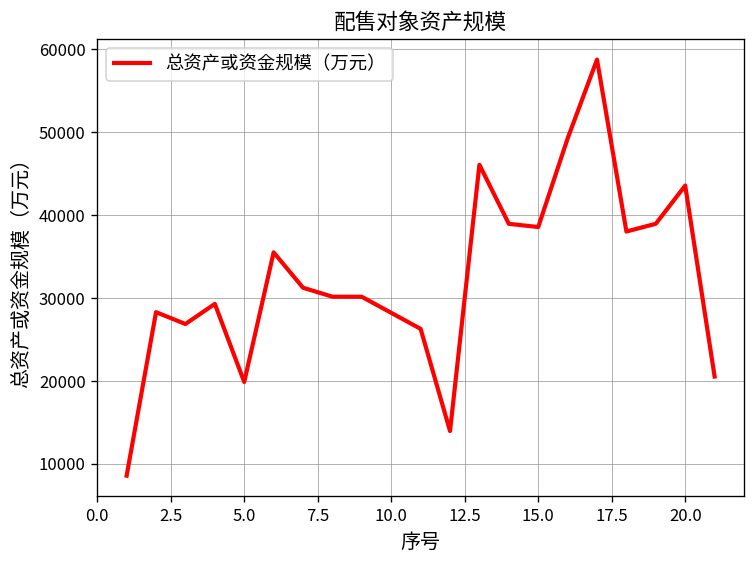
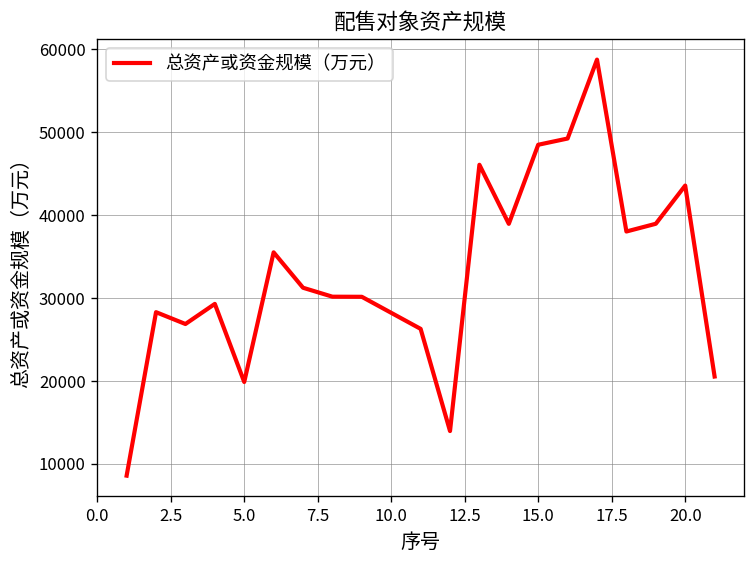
  {
    "5.0": 20000,
-   "15.0": 39000,
+   "15.0": 49000,
    "20.0": 44000
  }
